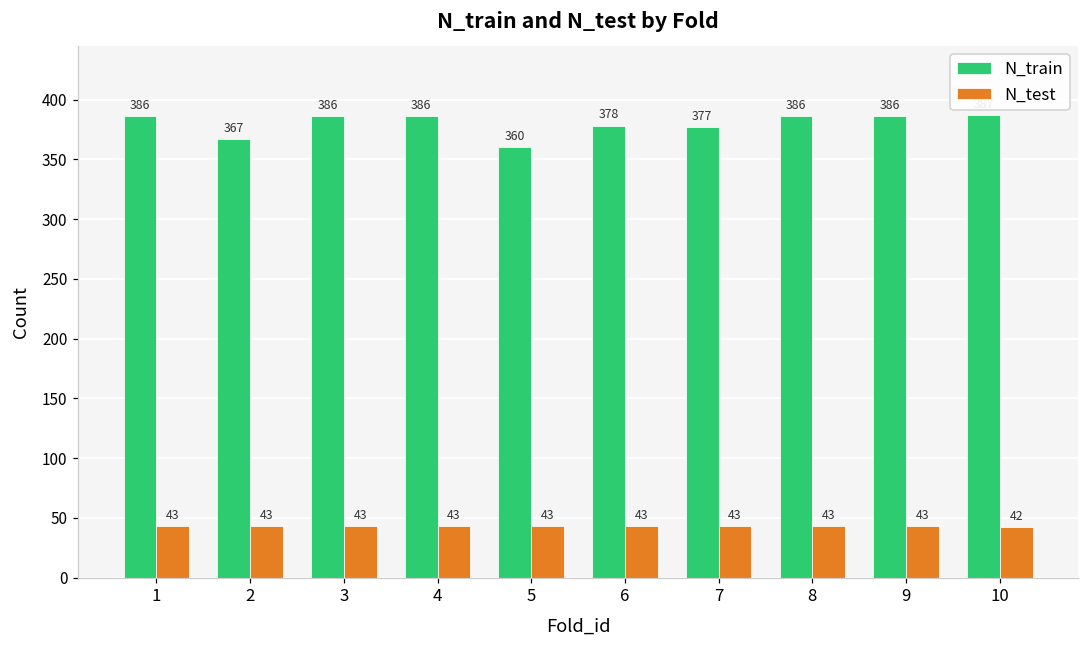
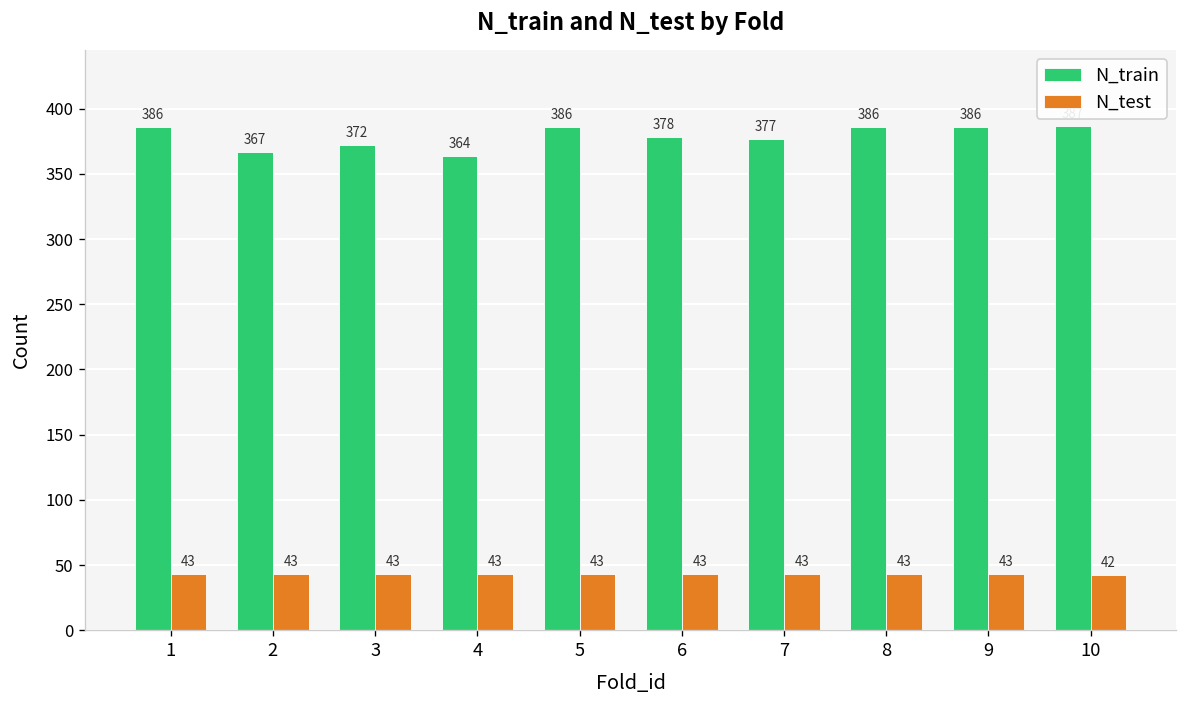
  {
    "N_train": {
      "1": 386,
      "2": 367,
-     "3": 386,
-     "4": 386,
-     "5": 360,
+     "3": 372,
+     "4": 364,
+     "5": 386,
      "6": 378,
      "7": 377,
      "8": 386,
      "9": 386
    },
    "N_test": {
      "1": 43,
      "2": 43,
      "3": 43,
      "4": 43,
      "5": 43,
      "6": 43,
      "7": 43,
      "8": 43,
      "9": 43,
      "10": 42
    }
  }
